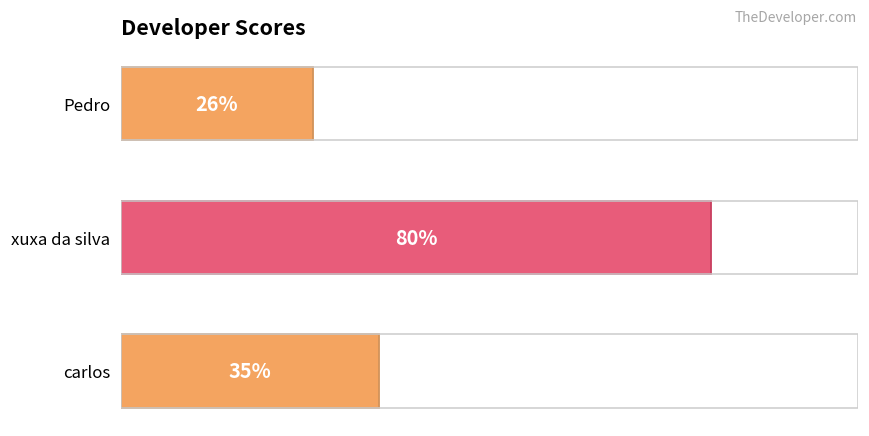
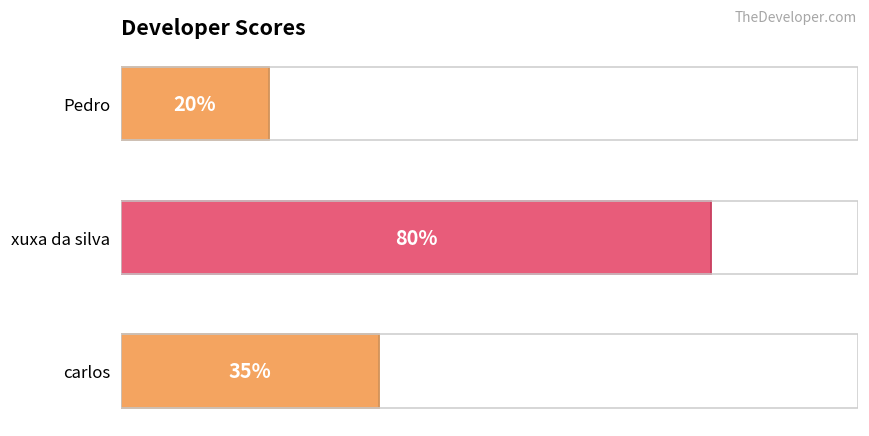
  {
-   "Pedro": "26%",
+   "Pedro": "20%",
    "xuxa da silva": "80%",
    "carlos": "35%"
  }
